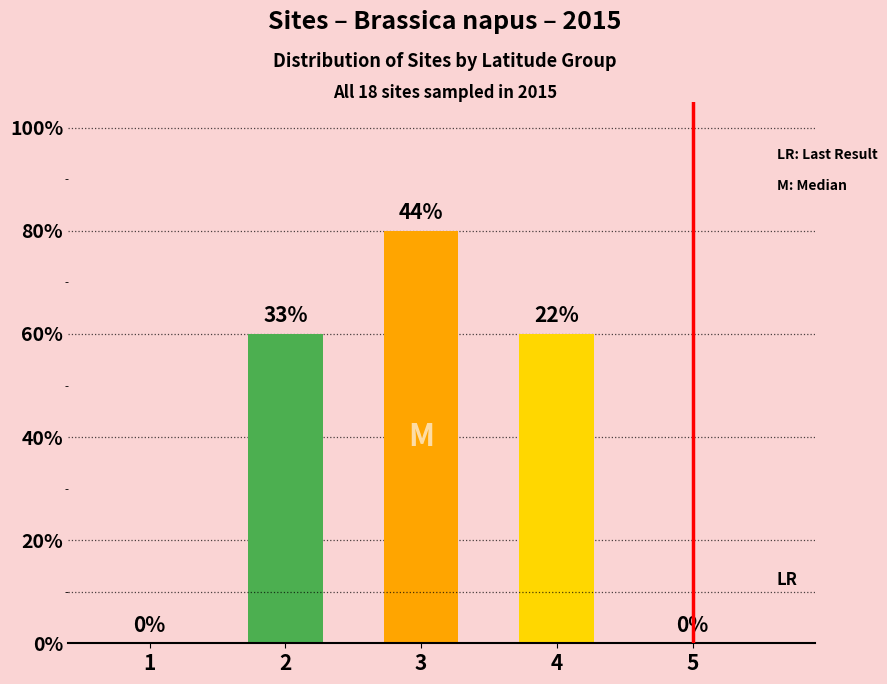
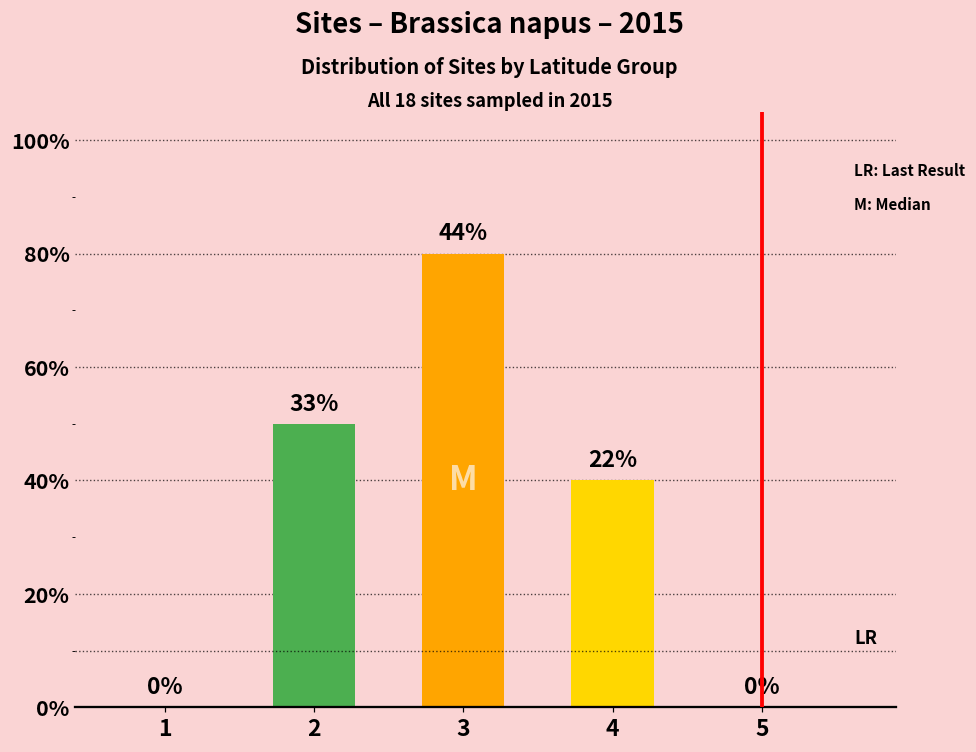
  {
-   "2": "60%",
-   "4": "60%"
+   "2": "50%",
+   "4": "40%"
  }
